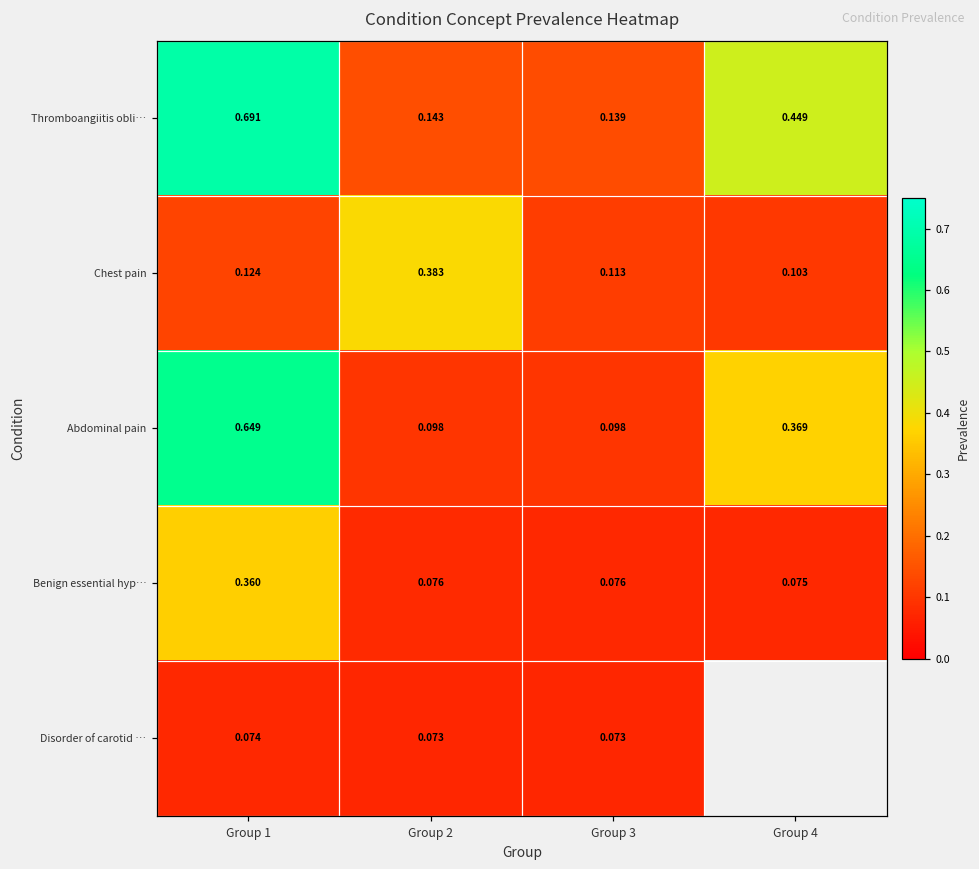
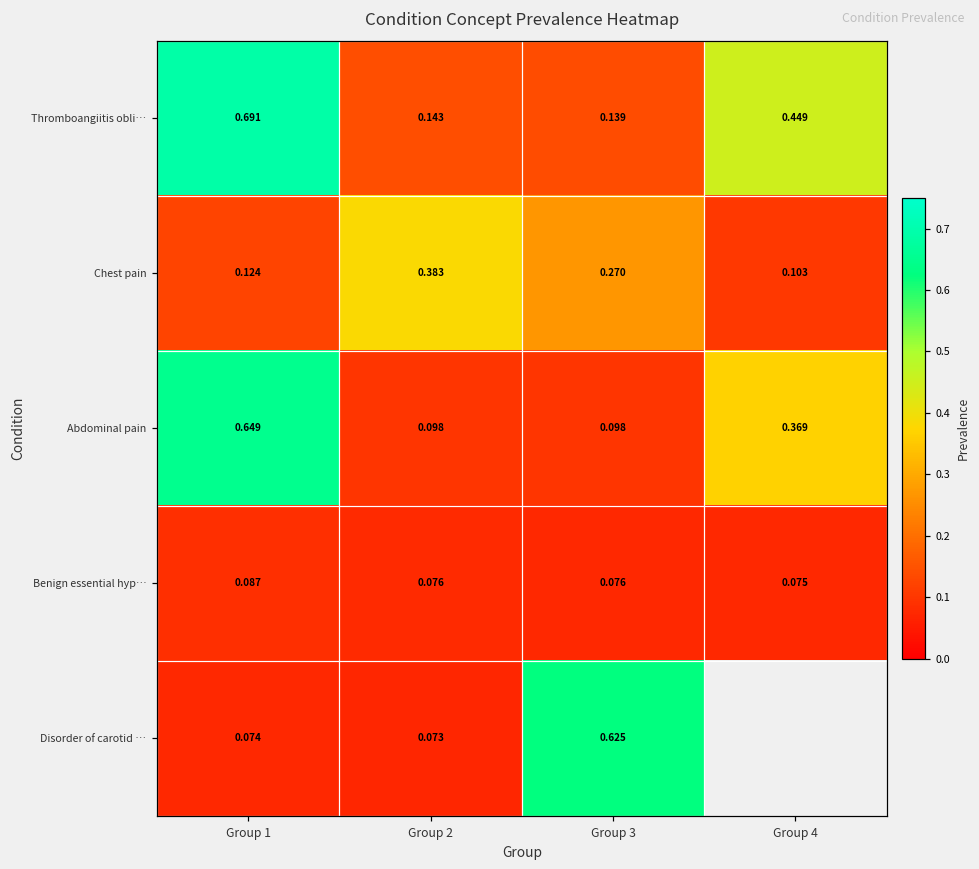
  {
    "Thromboangiitis obli…": {
      "Group 1": 0.691,
      "Group 2": 0.143,
      "Group 3": 0.139,
      "Group 4": 0.449
    },
    "Chest pain": {
      "Group 1": 0.124,
      "Group 2": 0.383,
-     "Group 3": 0.113,
+     "Group 3": 0.270,
      "Group 4": 0.103
    },
    "Abdominal pain": {
      "Group 1": 0.649,
      "Group 2": 0.098,
      "Group 3": 0.098,
      "Group 4": 0.369
    },
    "Benign essential hyp…": {
-     "Group 1": 0.360,
+     "Group 1": 0.087,
      "Group 2": 0.076,
      "Group 3": 0.076,
      "Group 4": 0.075
    },
    "Disorder of carotid …": {
      "Group 1": 0.074,
      "Group 2": 0.073,
-     "Group 3": 0.073
+     "Group 3": 0.625
    }
  }
